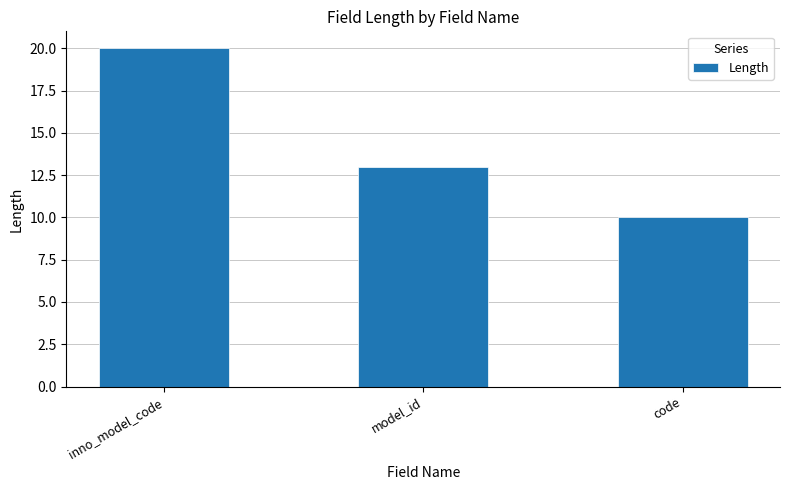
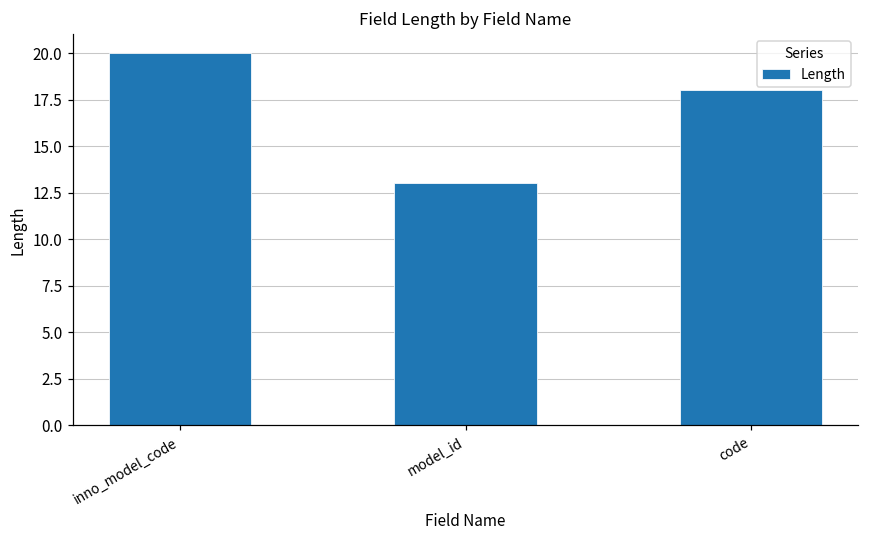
  {
    "inno_model_code": 20,
    "model_id": 13,
-   "code": 10
+   "code": 18
  }
